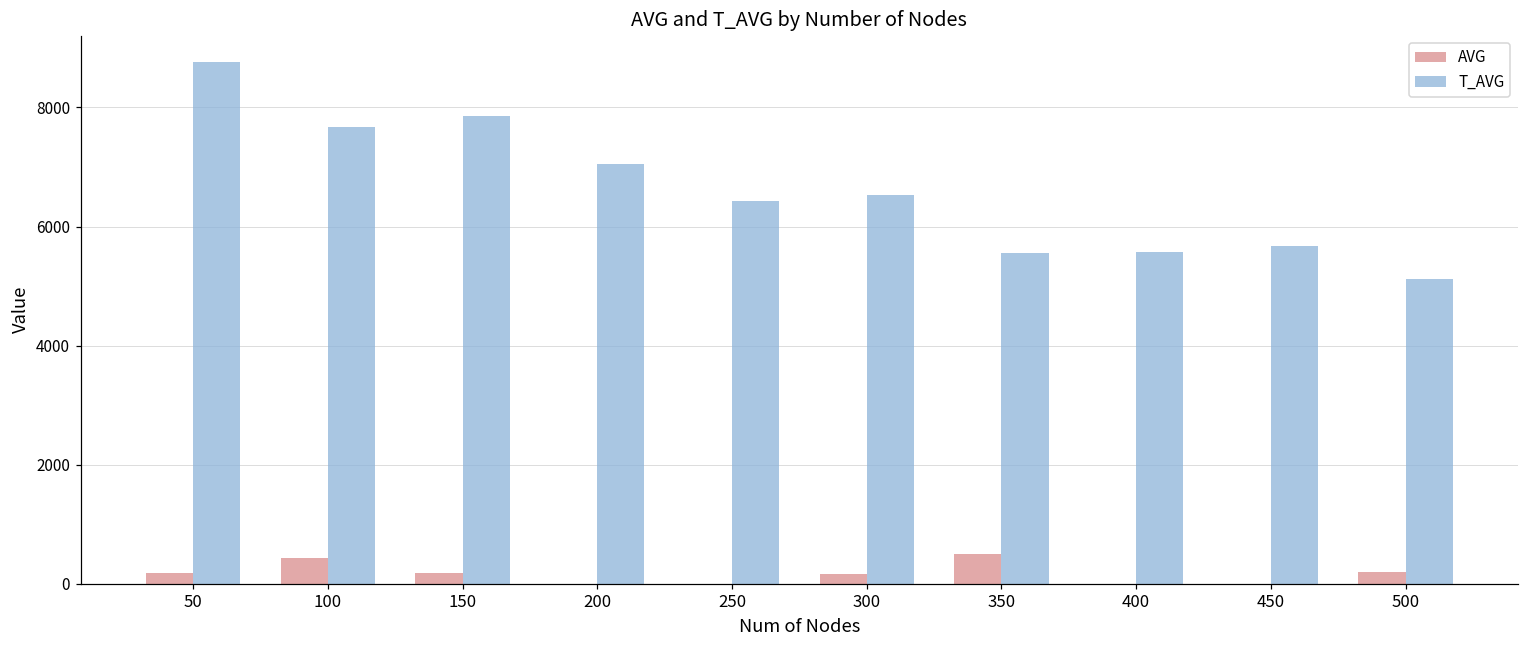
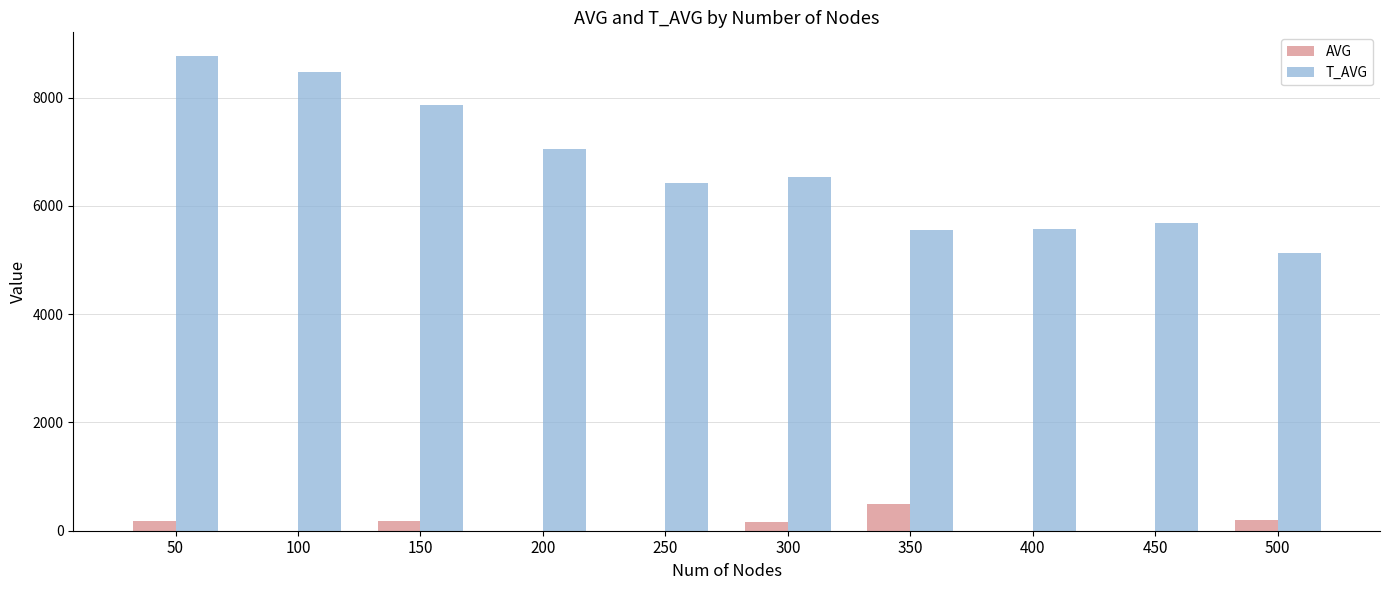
  {
    "AVG": {
      "50": 200,
-     "100": 400,
+     "100": 0,
      "150": 200,
      "300": 200,
      "350": 500,
      "500": 200
    },
    "T_AVG": {
      "50": 8800,
-     "100": 7700,
+     "100": 8500,
      "150": 7900,
      "200": 7100,
      "250": 6400,
      "300": 6500,
      "350": 5600,
      "400": 5600,
      "450": 5700,
      "500": 5100
    }
  }
